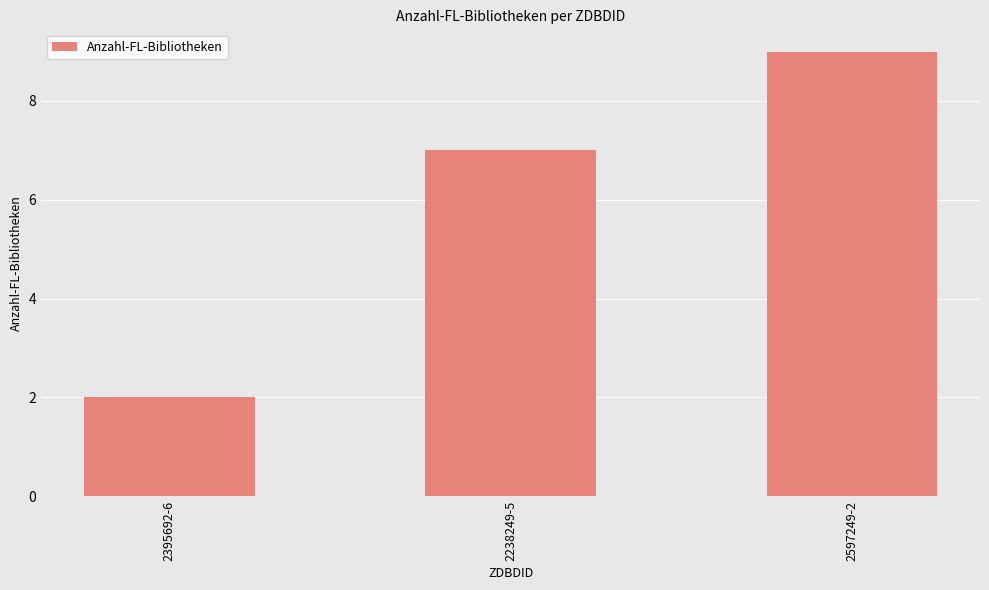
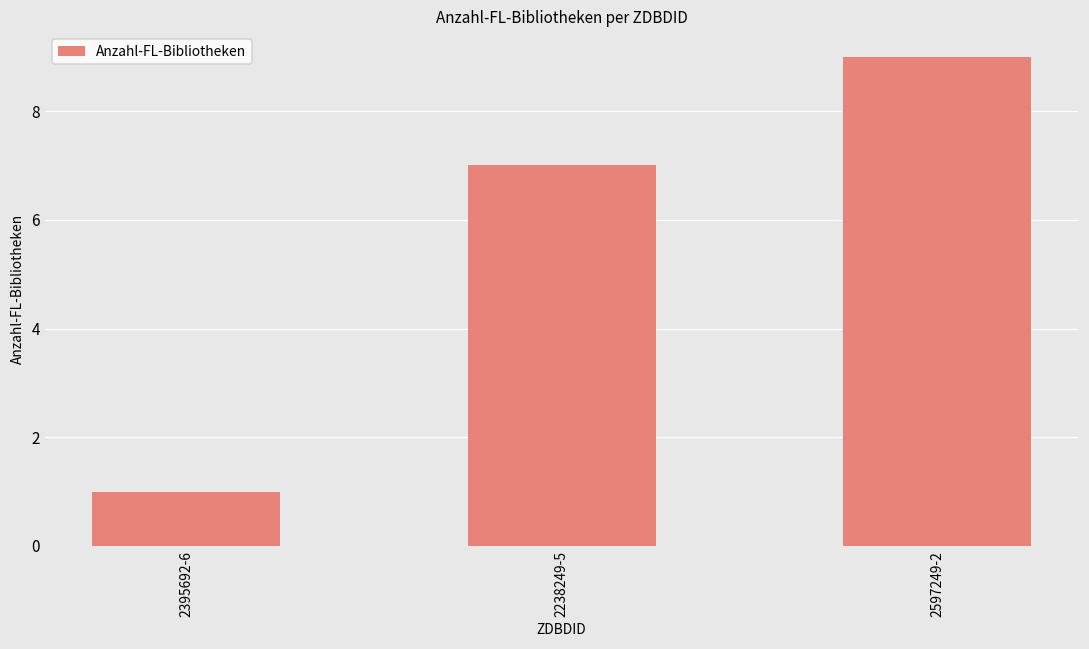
  {
-   "2395692-6": 2,
+   "2395692-6": 1,
    "2238249-5": 7,
    "2597249-2": 9
  }
